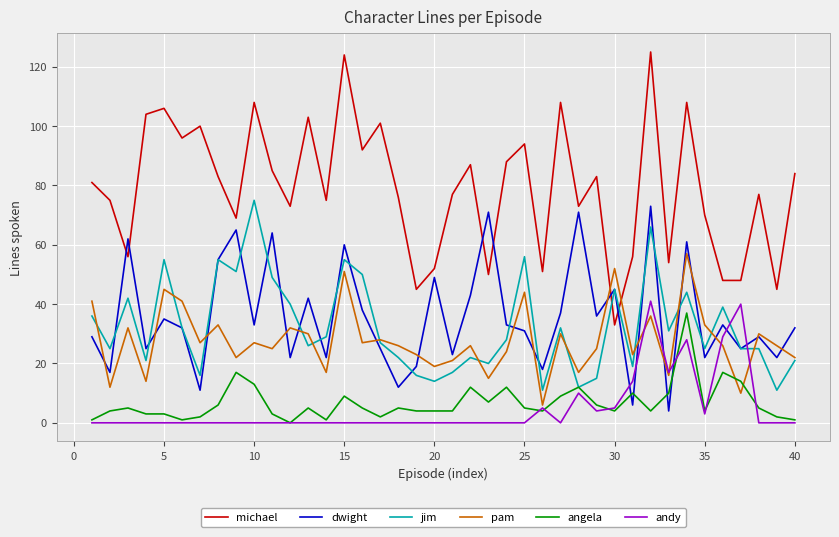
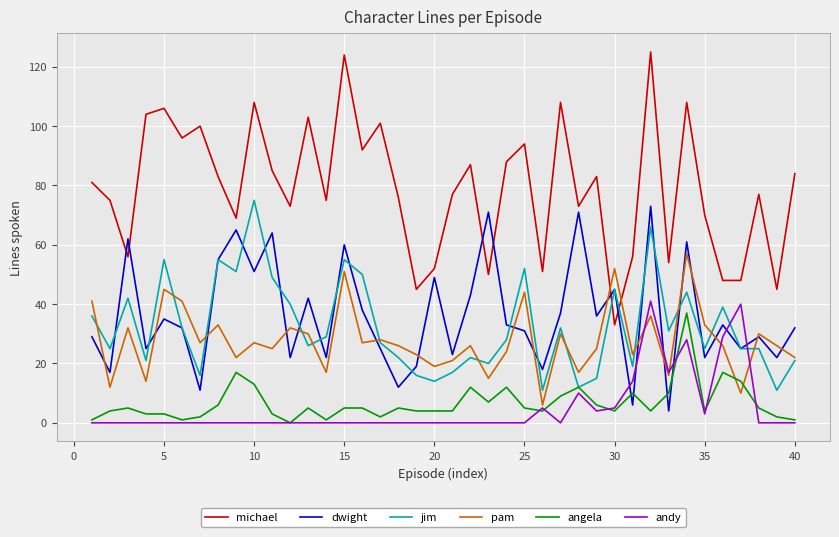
  {
    "michael": {
      "5": 106,
      "10": 108,
      "15": 124,
      "20": 52,
      "25": 94,
      "30": 33,
      "35": 70,
      "40": 84
    },
    "dwight": {
      "5": 35,
-     "10": 33,
+     "10": 51,
      "15": 60,
      "20": 49,
      "25": 31,
      "35": 22,
      "40": 32
    },
    "jim": {
      "5": 55,
      "10": 75,
      "15": 55,
      "20": 14,
-     "25": 56,
+     "25": 52,
      "35": 25,
      "40": 21
    },
    "pam": {
      "5": 45,
      "10": 27,
      "15": 51,
      "20": 19,
      "25": 44,
      "30": 52,
      "35": 33,
      "40": 22
    },
    "angela": {
      "5": 3,
      "10": 13,
-     "15": 9,
+     "15": 5,
      "20": 4,
      "25": 5,
      "30": 4,
      "35": 4,
      "40": 1
    },
    "andy": {
      "5": 0,
      "10": 0,
      "15": 0,
      "20": 0,
      "25": 0,
      "30": 5,
      "35": 3,
      "40": 0
    }
  }
